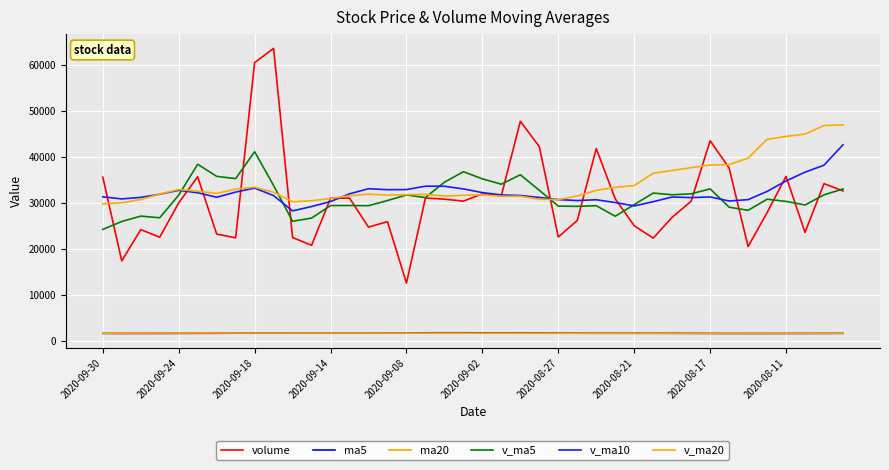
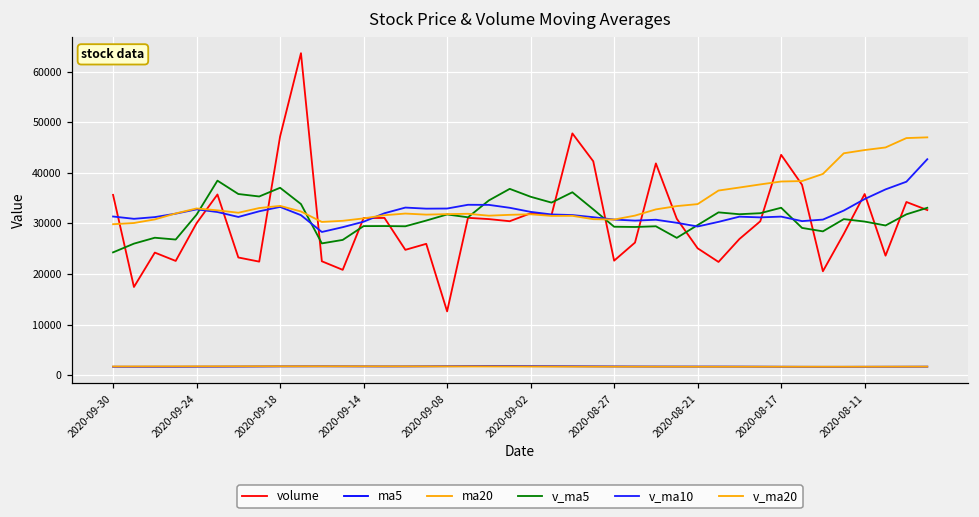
  {
    "volume": {
      "2020-09-30": 36000,
      "2020-09-24": 30000,
-     "2020-09-18": 61000,
+     "2020-09-18": 47000,
      "2020-09-08": 13000,
      "2020-08-27": 23000,
      "2020-08-21": 25000,
      "2020-08-17": 44000,
      "2020-08-11": 36000
    },
    "v_ma5": {
      "2020-09-30": 24000,
      "2020-09-24": 32000,
-     "2020-09-18": 41000,
+     "2020-09-18": 37000,
      "2020-09-14": 29000,
      "2020-09-02": 35000,
      "2020-08-27": 29000,
      "2020-08-17": 33000,
      "2020-08-11": 30000
    }
  }
